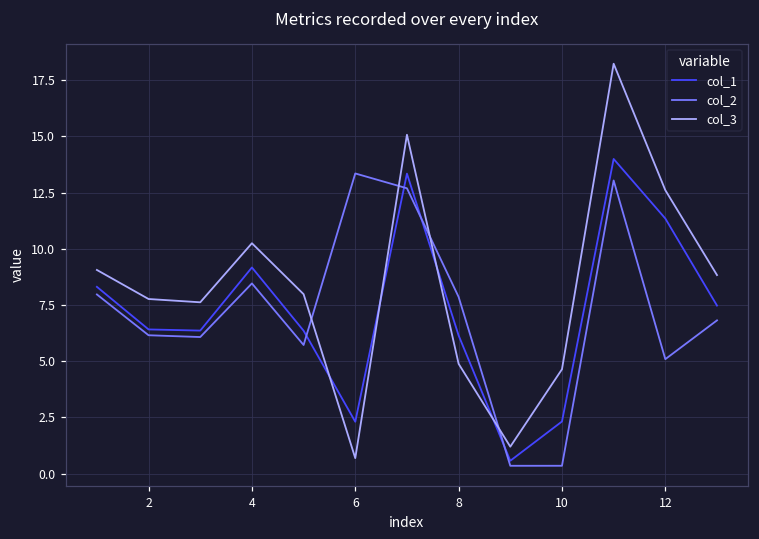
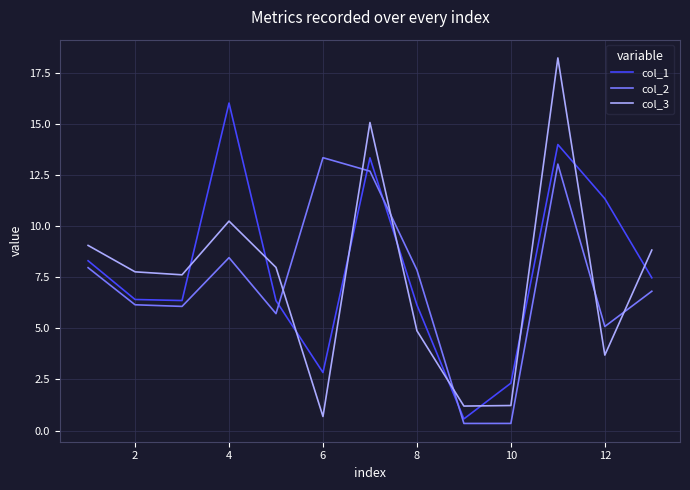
  {
    "col_1": {
      "2": 6.4,
-     "4": 9.2,
-     "6": 2.3,
+     "4": 16.0,
+     "6": 2.8,
      "8": 6.1,
      "10": 2.3,
      "12": 11.3
    },
    "col_2": {
      "2": 6.2,
      "4": 8.5,
      "6": 13.4,
      "8": 7.9,
      "10": 0.3,
      "12": 5.1
    },
    "col_3": {
      "2": 7.8,
      "4": 10.2,
      "6": 0.7,
      "8": 4.9,
-     "10": 4.6,
-     "12": 12.6
+     "10": 1.2,
+     "12": 3.7
    }
  }
